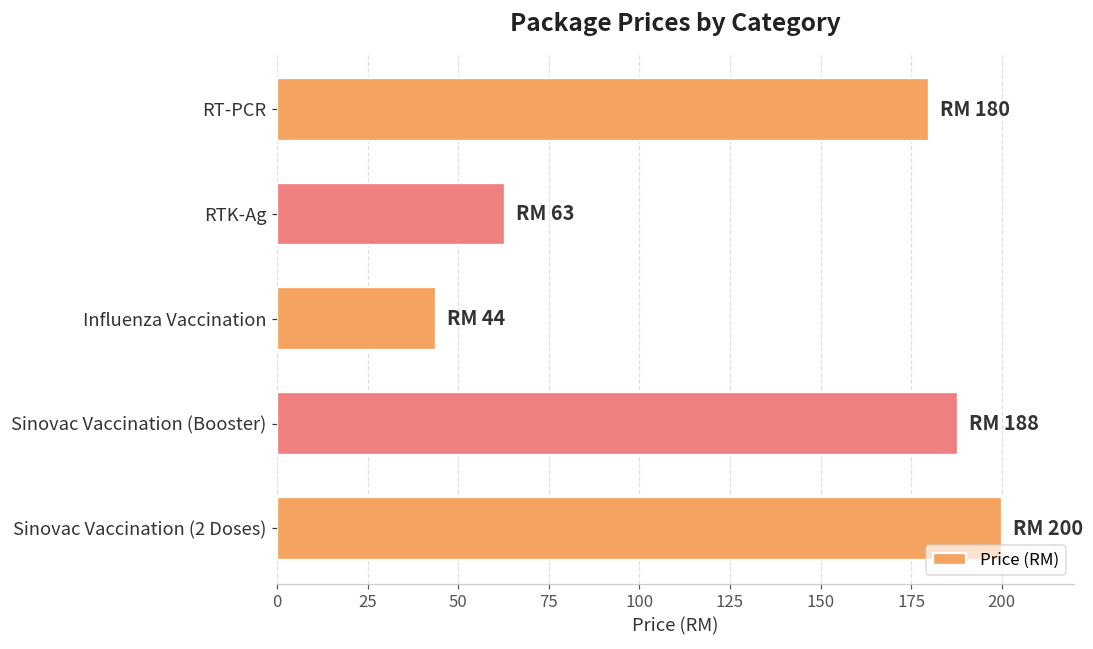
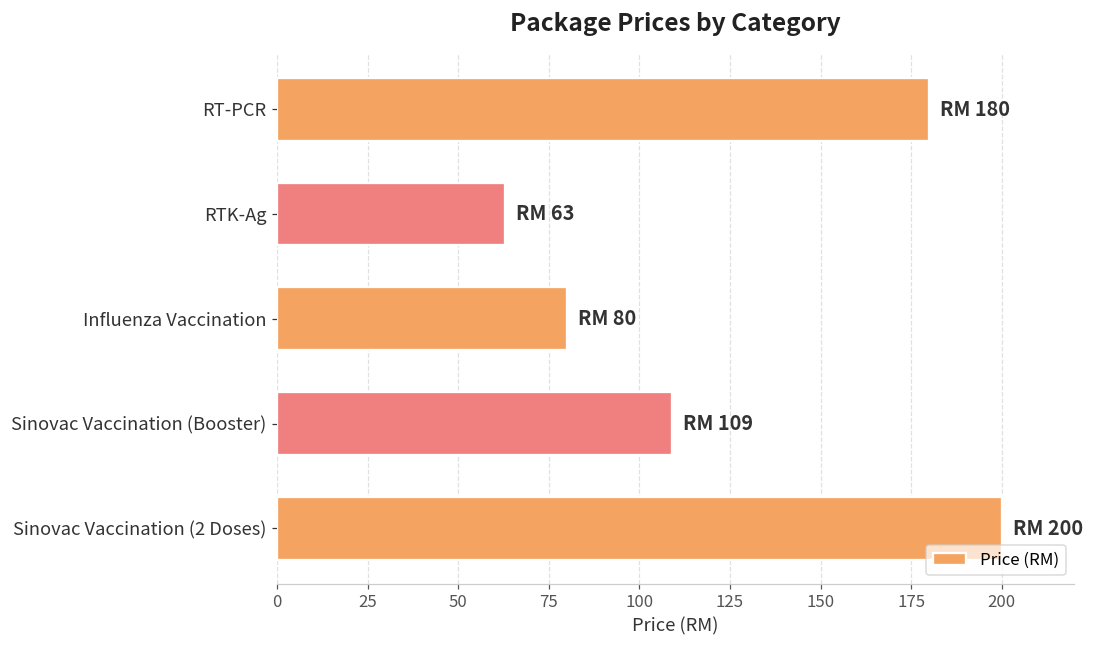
  {
    "RT-PCR": 180,
    "RTK-Ag": 63,
-   "Influenza Vaccination": 44,
-   "Sinovac Vaccination (Booster)": 188,
+   "Influenza Vaccination": 80,
+   "Sinovac Vaccination (Booster)": 109,
    "Sinovac Vaccination (2 Doses)": 200
  }
